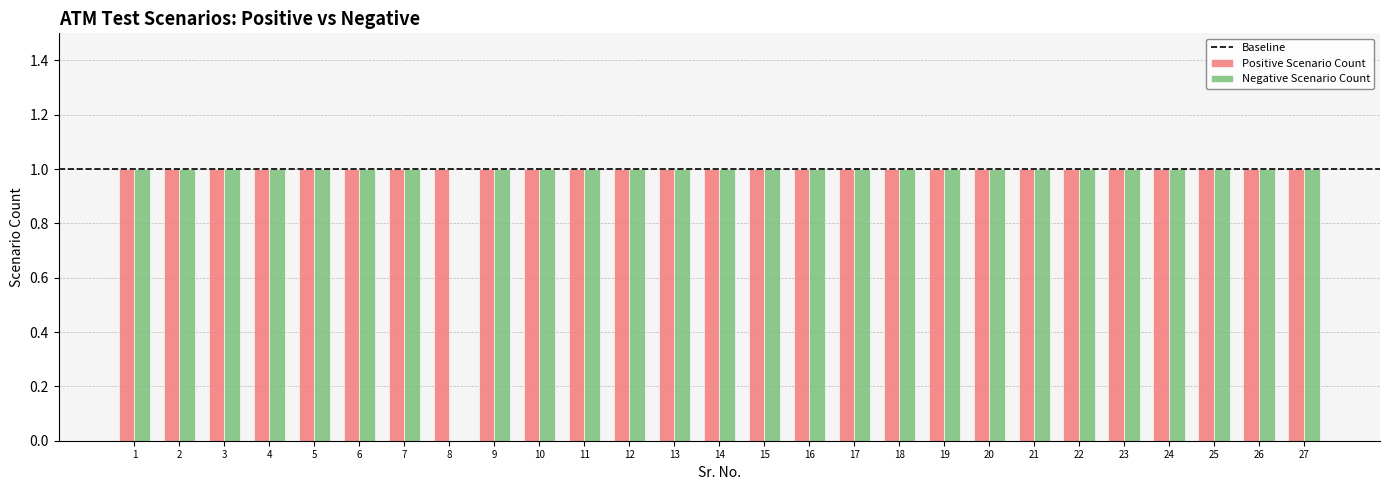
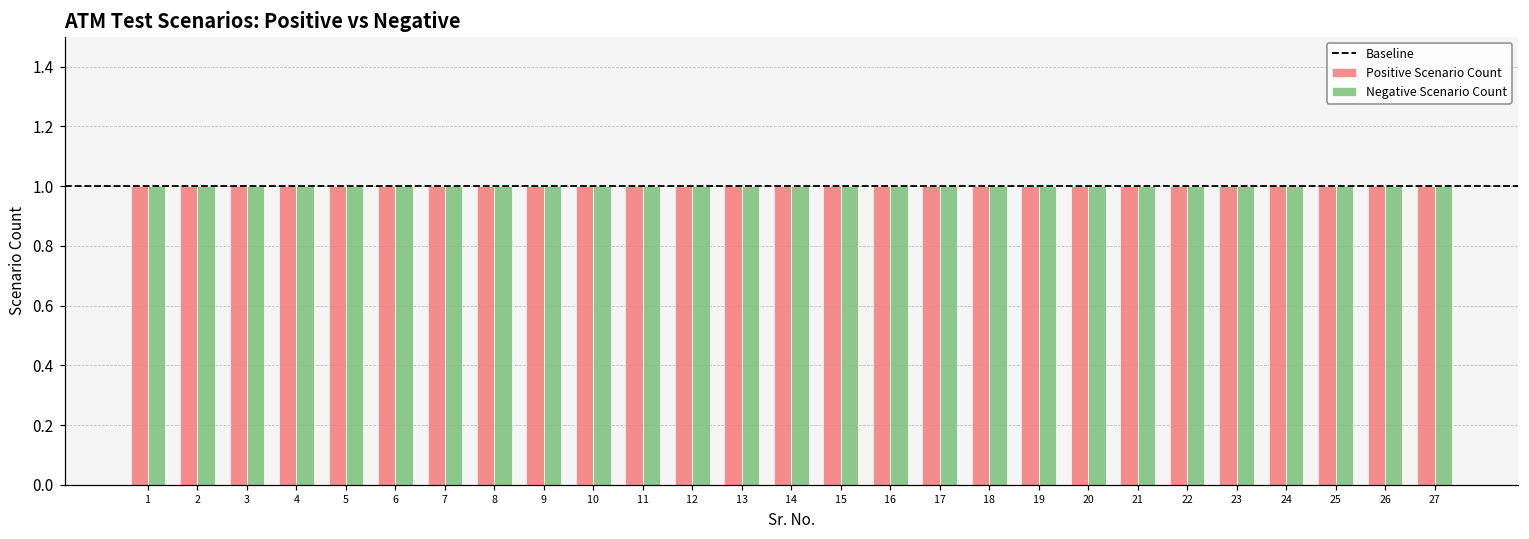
  {
    "Positive Scenario Count": {
      "1": 1,
      "2": 1,
      "3": 1,
      "4": 1,
      "5": 1,
      "6": 1,
      "7": 1,
      "8": 1,
      "9": 1,
      "10": 1,
      "11": 1,
      "12": 1,
      "13": 1,
      "14": 1,
      "15": 1,
      "16": 1,
      "17": 1,
      "18": 1,
      "19": 1,
      "20": 1,
      "21": 1,
      "22": 1,
      "23": 1,
      "24": 1,
      "25": 1,
      "26": 1,
      "27": 1
    },
    "Negative Scenario Count": {
      "1": 1,
      "2": 1,
      "3": 1,
      "4": 1,
      "5": 1,
      "6": 1,
      "7": 1,
-     "8": 0,
+     "8": 1,
      "9": 1,
      "10": 1,
      "11": 1,
      "12": 1,
      "13": 1,
      "14": 1,
      "15": 1,
      "16": 1,
      "17": 1,
      "18": 1,
      "19": 1,
      "20": 1,
      "21": 1,
      "22": 1,
      "23": 1,
      "24": 1,
      "25": 1,
      "26": 1,
      "27": 1
    }
  }
